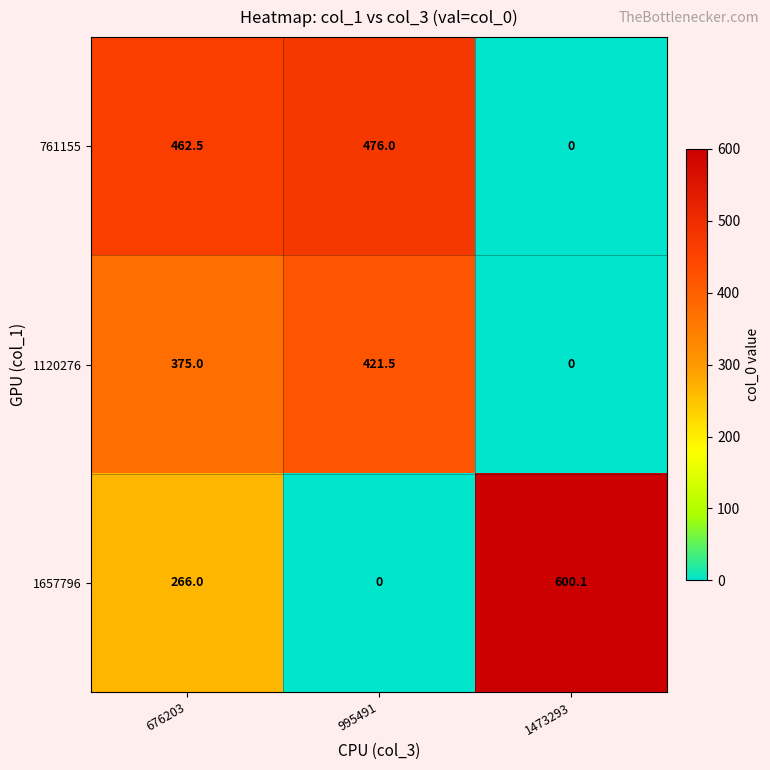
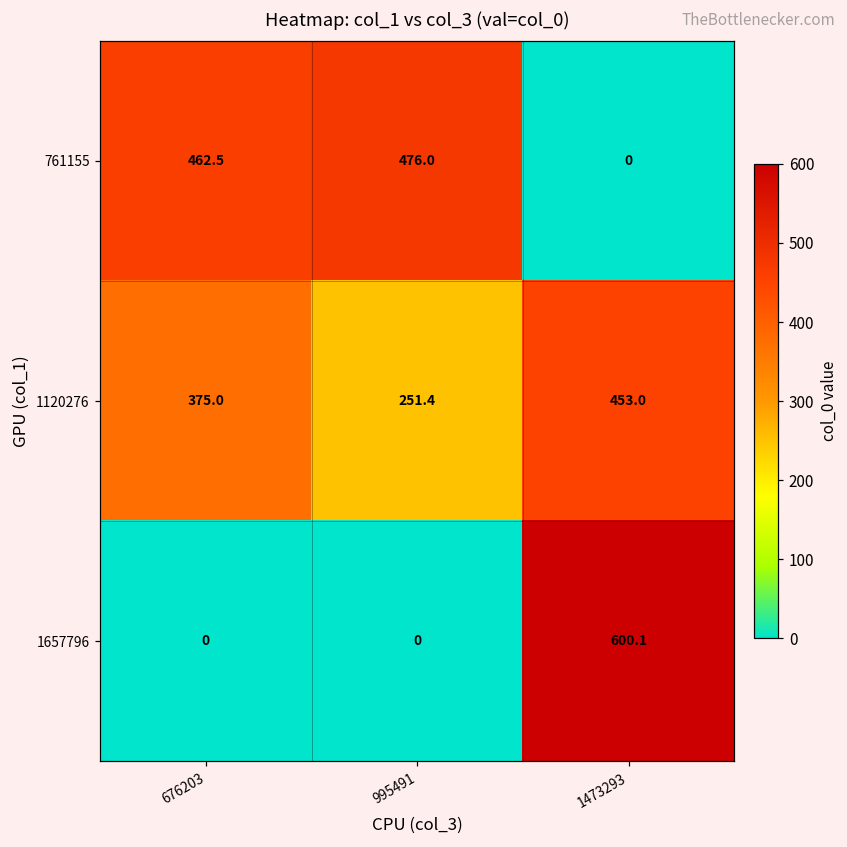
  {
    "761155": {
      "676203": 462.5,
      "995491": 476.0,
      "1473293": 0
    },
    "1120276": {
      "676203": 375.0,
-     "995491": 421.5,
-     "1473293": 0
+     "995491": 251.4,
+     "1473293": 453.0
    },
    "1657796": {
-     "676203": 266.0,
+     "676203": 0,
      "995491": 0,
      "1473293": 600.1
    }
  }
